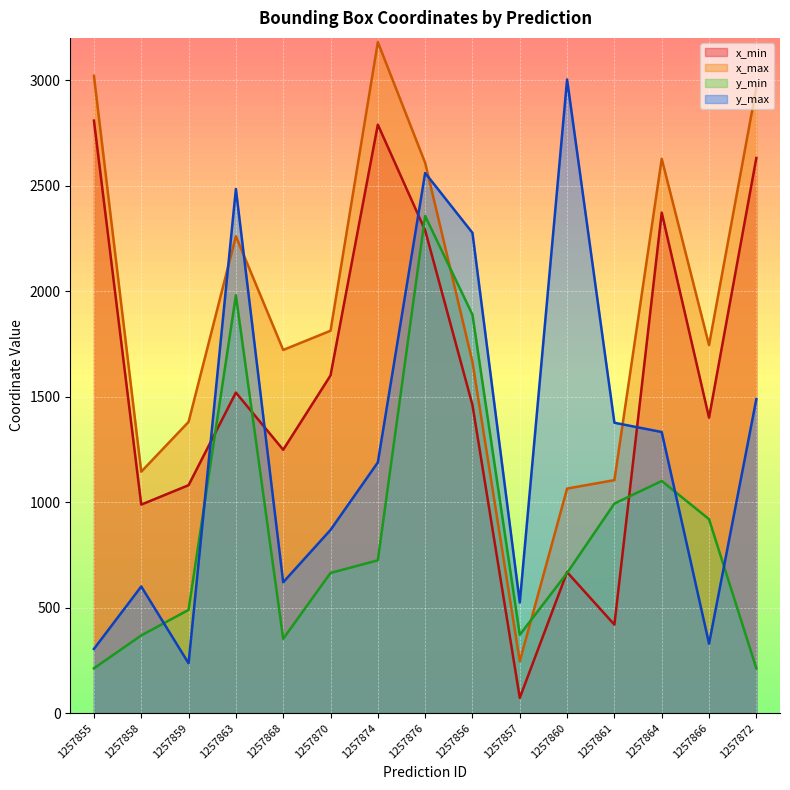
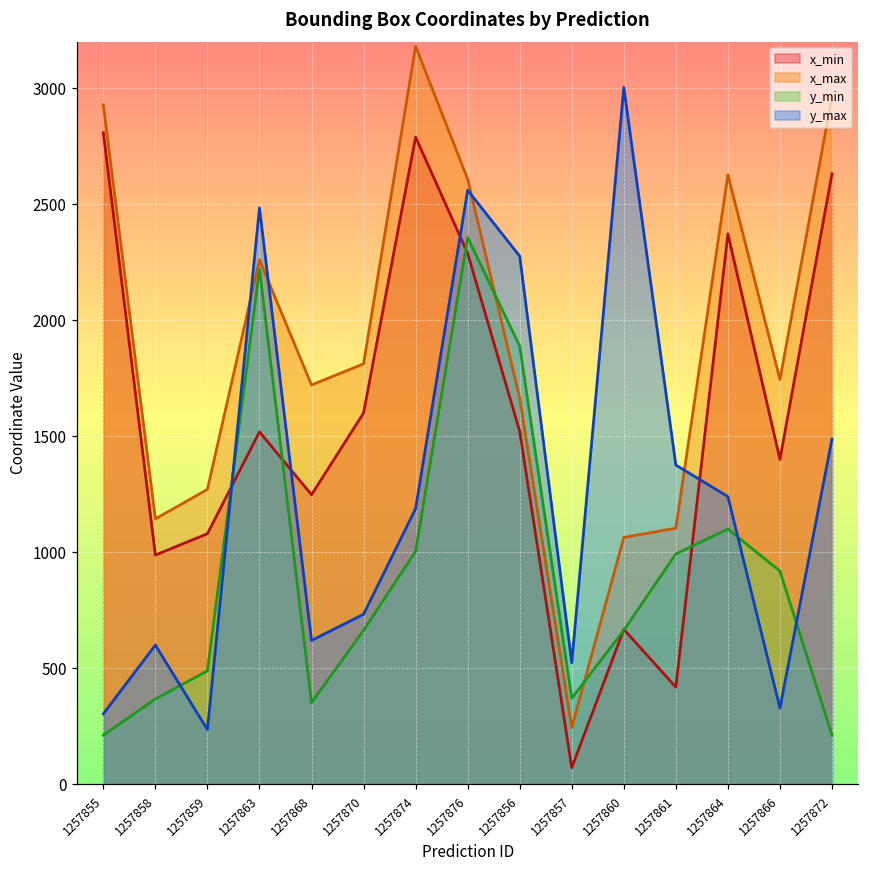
  {
    "x_min": {
      "1257855": 2810,
      "1257858": 990,
      "1257859": 1080,
      "1257863": 1520,
      "1257868": 1250,
      "1257870": 1600,
      "1257874": 2790,
      "1257876": 2290,
-     "1257856": 1460,
+     "1257856": 1520,
      "1257857": 70,
      "1257861": 420,
      "1257864": 2370,
      "1257866": 1400,
      "1257872": 2630
    },
    "x_max": {
-     "1257855": 3020,
+     "1257855": 2930,
      "1257858": 1140,
-     "1257859": 1380,
+     "1257859": 1270,
      "1257863": 2260,
      "1257868": 1720,
      "1257870": 1810,
      "1257874": 3180,
      "1257876": 2610,
      "1257856": 1660,
      "1257857": 250,
      "1257860": 1060,
      "1257861": 1100,
      "1257864": 2630,
      "1257866": 1740
    },
    "y_min": {
      "1257855": 210,
      "1257858": 370,
      "1257859": 490,
-     "1257863": 1980,
+     "1257863": 2220,
      "1257868": 350,
      "1257870": 660,
-     "1257874": 720,
+     "1257874": 1000,
      "1257876": 2360,
      "1257856": 1890,
      "1257857": 370,
      "1257861": 990,
      "1257864": 1100,
      "1257866": 920,
      "1257872": 210
    },
    "y_max": {
      "1257855": 300,
      "1257858": 600,
      "1257859": 240,
      "1257863": 2480,
      "1257868": 620,
-     "1257870": 870,
+     "1257870": 730,
      "1257874": 1190,
      "1257876": 2560,
      "1257856": 2280,
      "1257857": 520,
      "1257860": 3000,
      "1257861": 1380,
-     "1257864": 1330,
+     "1257864": 1240,
      "1257866": 330,
      "1257872": 1490
    }
  }
